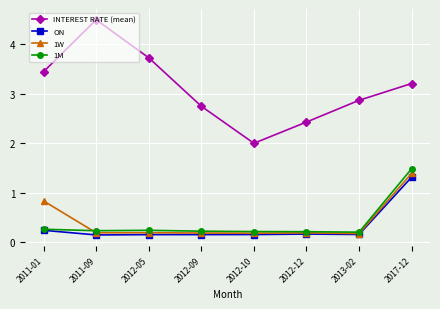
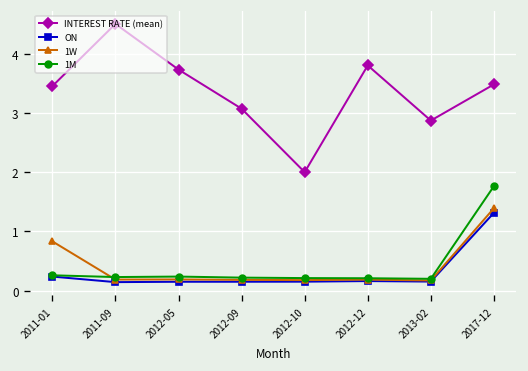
  {
    "INTEREST RATE (mean)": {
      "2011-01": 3.5,
      "2012-05": 3.7,
-     "2012-09": 2.8,
+     "2012-09": 3.1,
      "2012-10": 2.0,
-     "2012-12": 2.4,
+     "2012-12": 3.8,
      "2013-02": 2.9,
-     "2017-12": 3.2
+     "2017-12": 3.5
    },
    "ON": {
      "2017-12": 1.3
    },
    "1W": {
      "2011-01": 0.8,
      "2017-12": 1.4
    },
    "1M": {
-     "2017-12": 1.5
+     "2017-12": 1.8
    }
  }
